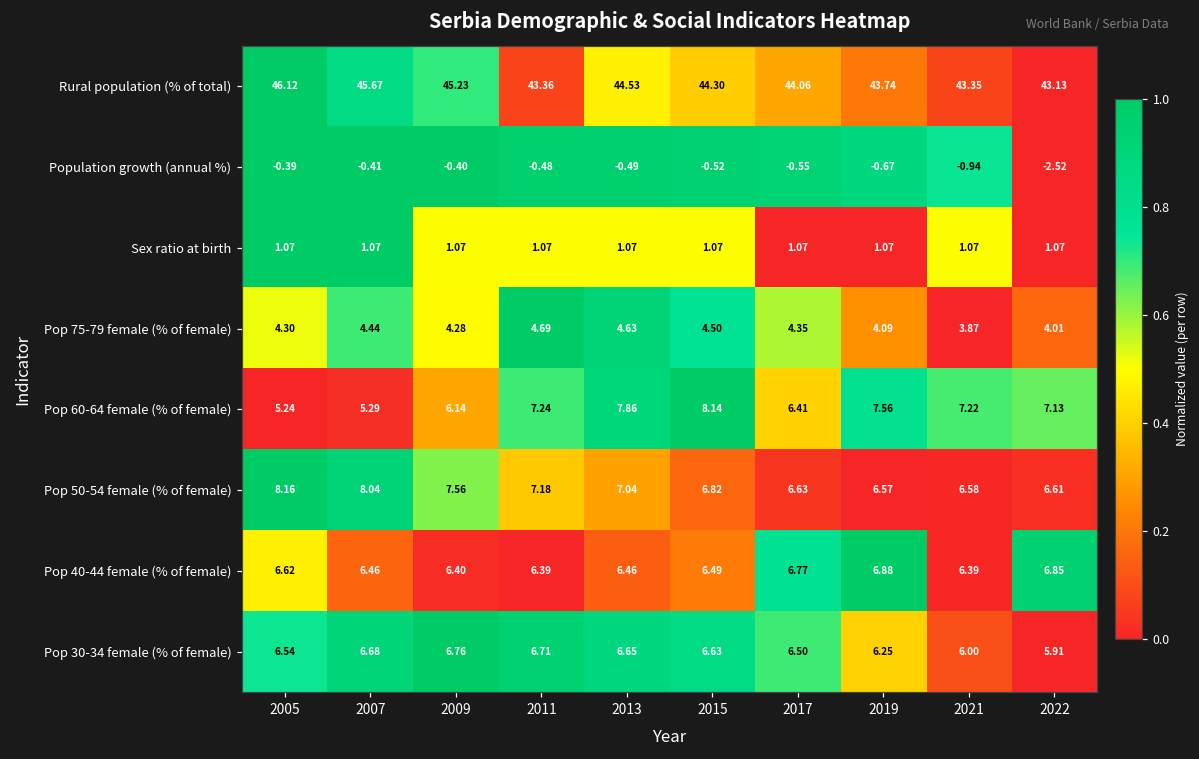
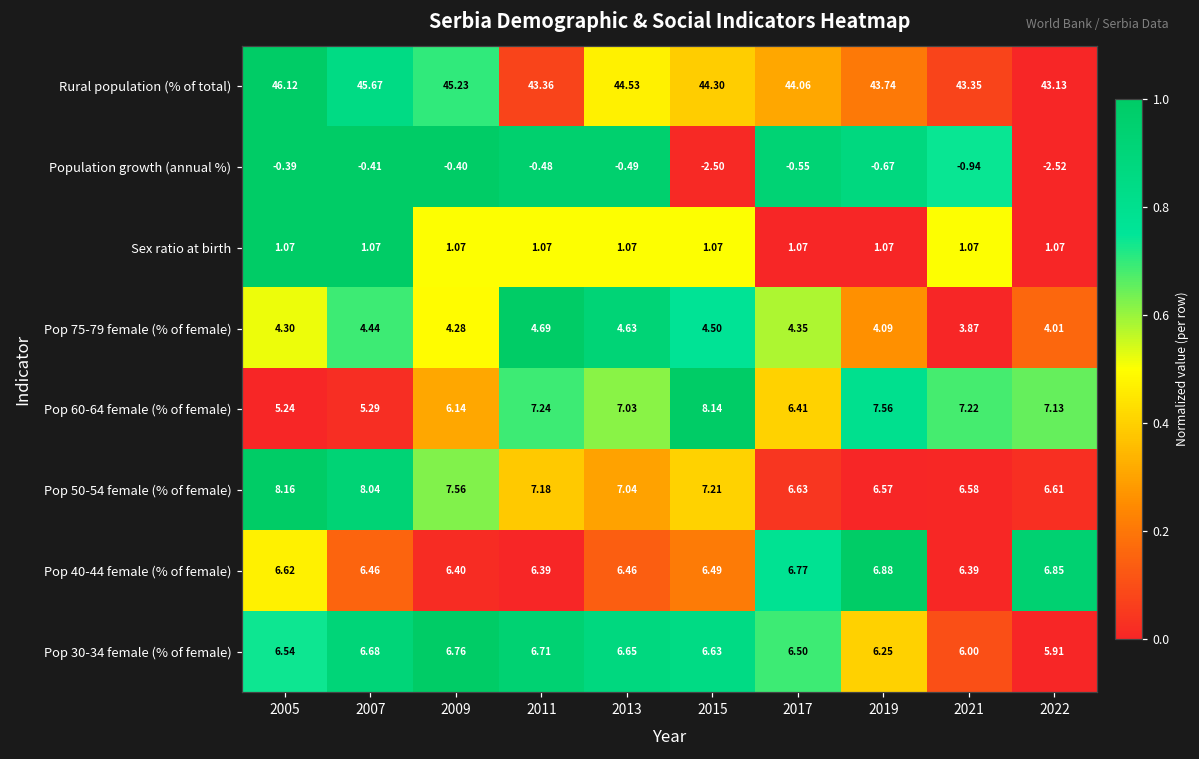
  {
    "Rural population (% of total)": {
      "2005": 46.12,
      "2007": 45.67,
      "2009": 45.23,
      "2011": 43.36,
      "2013": 44.53,
      "2015": 44.30,
      "2017": 44.06,
      "2019": 43.74,
      "2021": 43.35,
      "2022": 43.13
    },
    "Population growth (annual %)": {
      "2005": -0.39,
      "2007": -0.41,
      "2009": -0.40,
      "2011": -0.48,
      "2013": -0.49,
-     "2015": -0.52,
+     "2015": -2.50,
      "2017": -0.55,
      "2019": -0.67,
      "2021": -0.94,
      "2022": -2.52
    },
    "Sex ratio at birth": {
      "2005": 1.07,
      "2007": 1.07,
      "2009": 1.07,
      "2011": 1.07,
      "2013": 1.07,
      "2015": 1.07,
      "2017": 1.07,
      "2019": 1.07,
      "2021": 1.07,
      "2022": 1.07
    },
    "Pop 75-79 female (% of female)": {
      "2005": 4.30,
      "2007": 4.44,
      "2009": 4.28,
      "2011": 4.69,
      "2013": 4.63,
      "2015": 4.50,
      "2017": 4.35,
      "2019": 4.09,
      "2021": 3.87,
      "2022": 4.01
    },
    "Pop 60-64 female (% of female)": {
      "2005": 5.24,
      "2007": 5.29,
      "2009": 6.14,
      "2011": 7.24,
-     "2013": 7.86,
+     "2013": 7.03,
      "2015": 8.14,
      "2017": 6.41,
      "2019": 7.56,
      "2021": 7.22,
      "2022": 7.13
    },
    "Pop 50-54 female (% of female)": {
      "2005": 8.16,
      "2007": 8.04,
      "2009": 7.56,
      "2011": 7.18,
      "2013": 7.04,
-     "2015": 6.82,
+     "2015": 7.21,
      "2017": 6.63,
      "2019": 6.57,
      "2021": 6.58,
      "2022": 6.61
    },
    "Pop 40-44 female (% of female)": {
      "2005": 6.62,
      "2007": 6.46,
      "2009": 6.40,
      "2011": 6.39,
      "2013": 6.46,
      "2015": 6.49,
      "2017": 6.77,
      "2019": 6.88,
      "2021": 6.39,
      "2022": 6.85
    },
    "Pop 30-34 female (% of female)": {
      "2005": 6.54,
      "2007": 6.68,
      "2009": 6.76,
      "2011": 6.71,
      "2013": 6.65,
      "2015": 6.63,
      "2017": 6.50,
      "2019": 6.25,
      "2021": 6.00,
      "2022": 5.91
    }
  }
